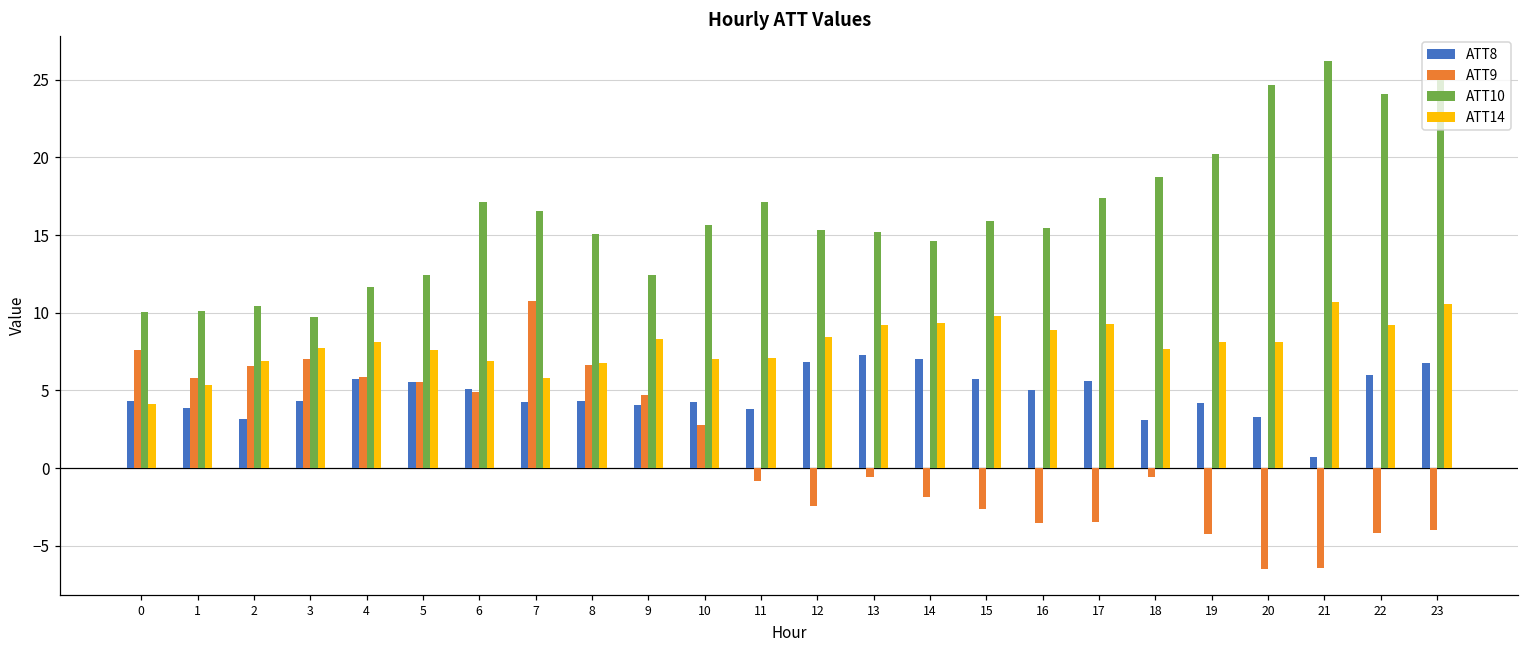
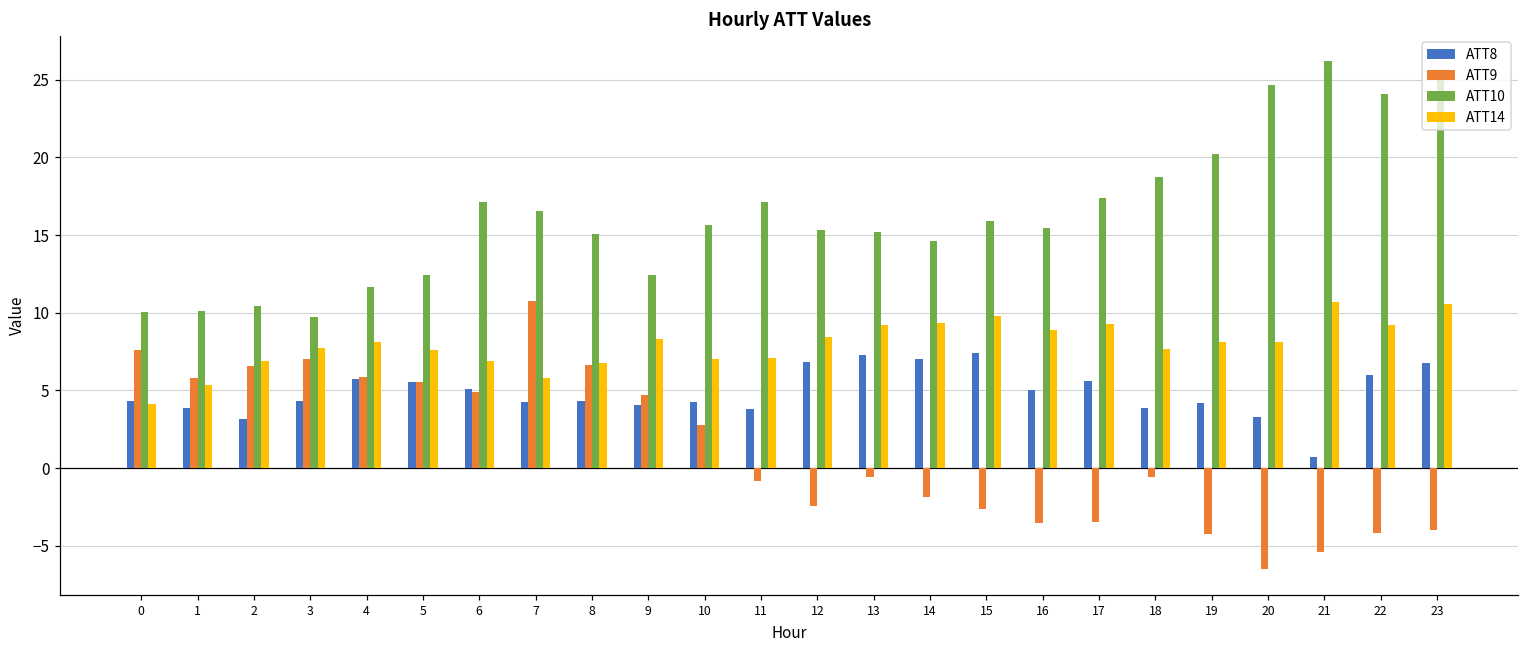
  {
    "ATT8": {
      "0": 4.3,
      "1": 3.9,
      "2": 3.2,
      "3": 4.3,
      "4": 5.7,
      "5": 5.5,
      "6": 5.1,
      "7": 4.3,
      "8": 4.3,
      "9": 4.0,
      "10": 4.2,
      "11": 3.8,
      "12": 6.9,
      "13": 7.3,
      "14": 7.0,
-     "15": 5.7,
+     "15": 7.4,
      "16": 5.0,
      "17": 5.6,
-     "18": 3.1,
+     "18": 3.8,
      "19": 4.2,
      "20": 3.3,
      "21": 0.7,
      "22": 6.0,
      "23": 6.8
    },
    "ATT9": {
      "0": 7.6,
      "1": 5.8,
      "2": 6.6,
      "3": 7.0,
      "4": 5.9,
      "5": 5.5,
      "6": 4.9,
      "7": 10.8,
      "8": 6.7,
      "9": 4.7,
      "10": 2.8,
      "11": -0.8,
      "12": -2.4,
      "13": -0.6,
      "14": -1.8,
      "15": -2.6,
      "16": -3.5,
      "17": -3.5,
      "18": -0.6,
      "19": -4.2,
      "20": -6.5,
-     "21": -6.4,
+     "21": -5.4,
      "22": -4.2,
      "23": -4.0
    },
    "ATT10": {
      "0": 10.0,
      "1": 10.1,
      "2": 10.4,
      "3": 9.7,
      "4": 11.6,
      "5": 12.4,
      "6": 17.1,
      "7": 16.6,
      "8": 15.1,
      "9": 12.5,
      "10": 15.6,
      "11": 17.1,
      "12": 15.3,
      "13": 15.2,
      "14": 14.6,
      "15": 15.9,
      "16": 15.5,
      "17": 17.4,
      "18": 18.7,
      "19": 20.2,
      "20": 24.7,
      "21": 26.2,
      "22": 24.1
    },
    "ATT14": {
      "0": 4.1,
      "1": 5.4,
      "2": 6.9,
      "3": 7.7,
      "4": 8.1,
      "5": 7.6,
      "6": 6.9,
      "7": 5.8,
      "8": 6.7,
      "9": 8.3,
      "10": 7.0,
      "11": 7.1,
      "12": 8.4,
      "13": 9.2,
      "14": 9.3,
      "15": 9.8,
      "16": 8.9,
      "17": 9.2,
      "18": 7.6,
      "19": 8.1,
      "20": 8.1,
      "21": 10.7,
      "22": 9.2,
      "23": 10.6
    }
  }
